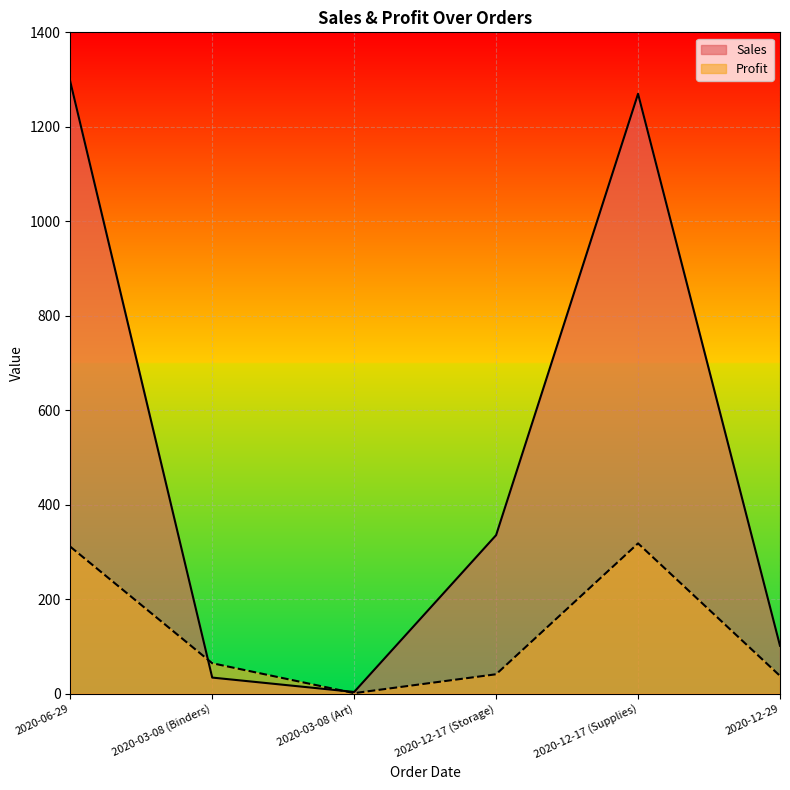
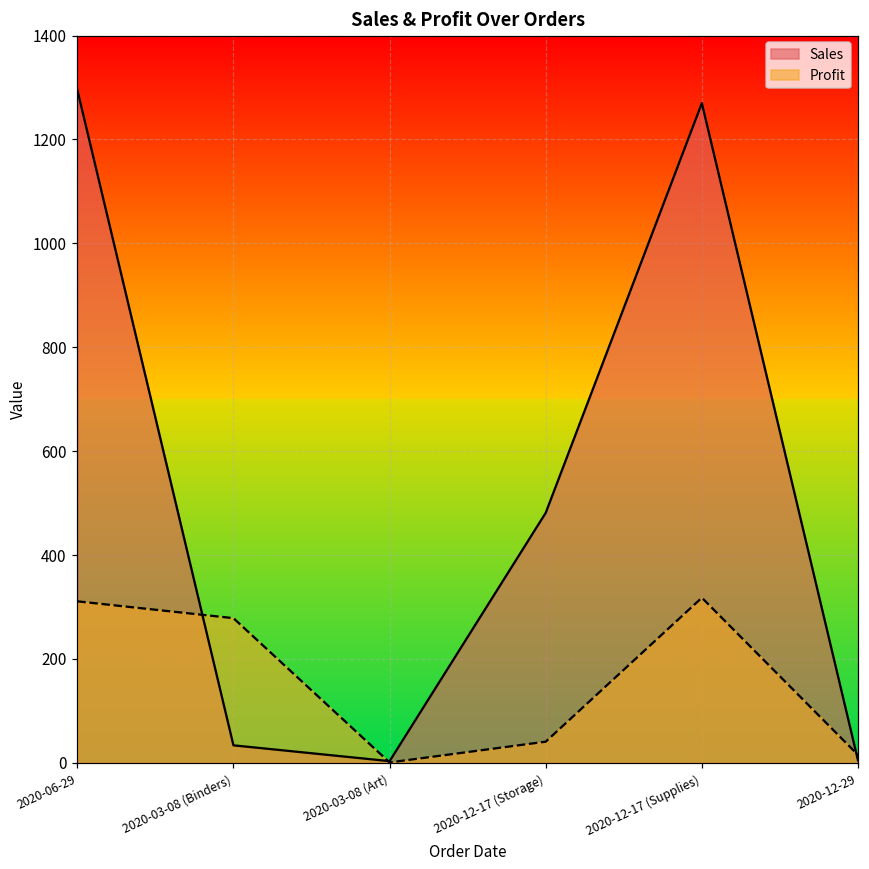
  {
    "Sales": {
      "2020-06-29": 1300,
      "2020-03-08 (Binders)": 30,
-     "2020-12-17 (Storage)": 340,
+     "2020-12-17 (Storage)": 480,
      "2020-12-17 (Supplies)": 1270,
-     "2020-12-29": 100
+     "2020-12-29": 0
    },
    "Profit": {
      "2020-06-29": 310,
-     "2020-03-08 (Binders)": 60,
+     "2020-03-08 (Binders)": 280,
      "2020-12-17 (Storage)": 40,
      "2020-12-17 (Supplies)": 320,
-     "2020-12-29": 40
+     "2020-12-29": 20
    }
  }
